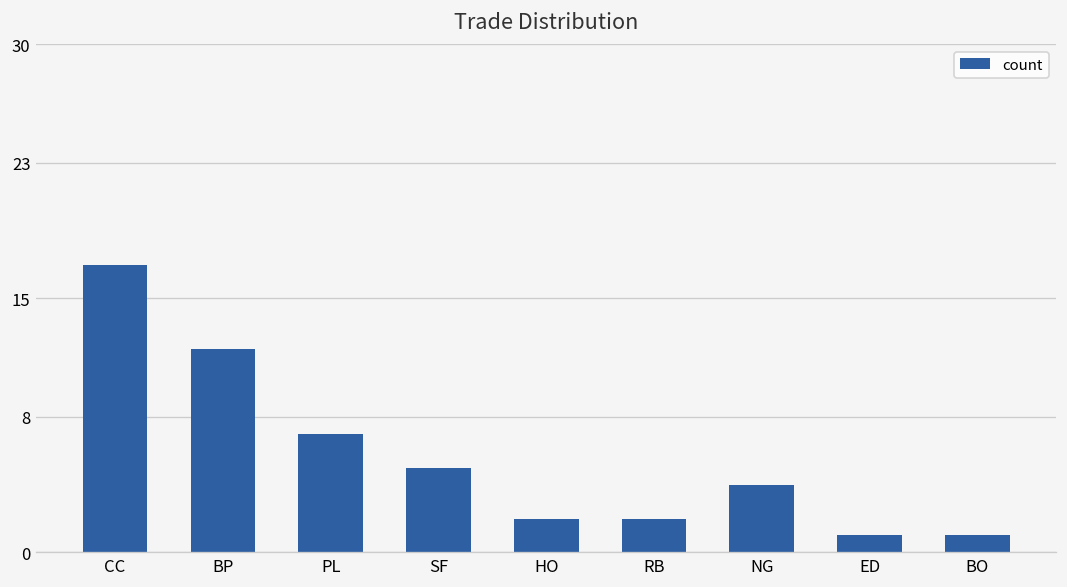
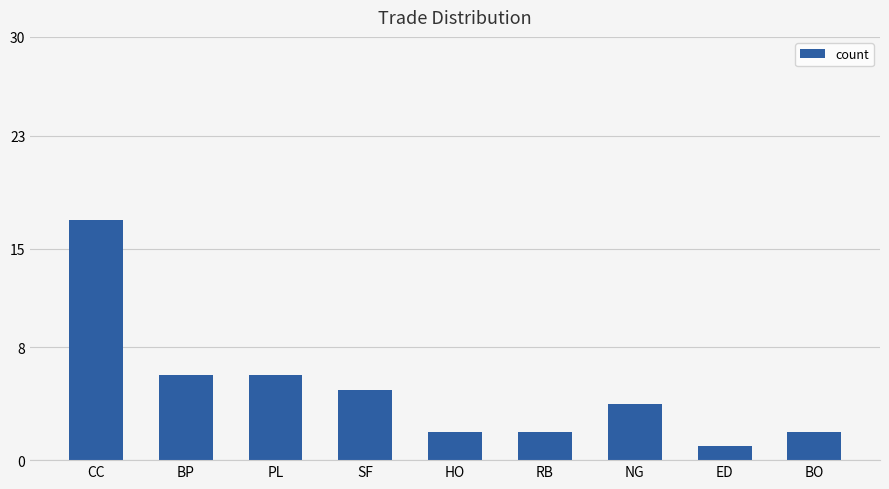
  {
    "CC": 17,
-   "BP": 12,
-   "PL": 7,
+   "BP": 6,
+   "PL": 6,
    "SF": 5,
    "HO": 2,
    "RB": 2,
    "NG": 4,
    "ED": 1,
-   "BO": 1
+   "BO": 2
  }
